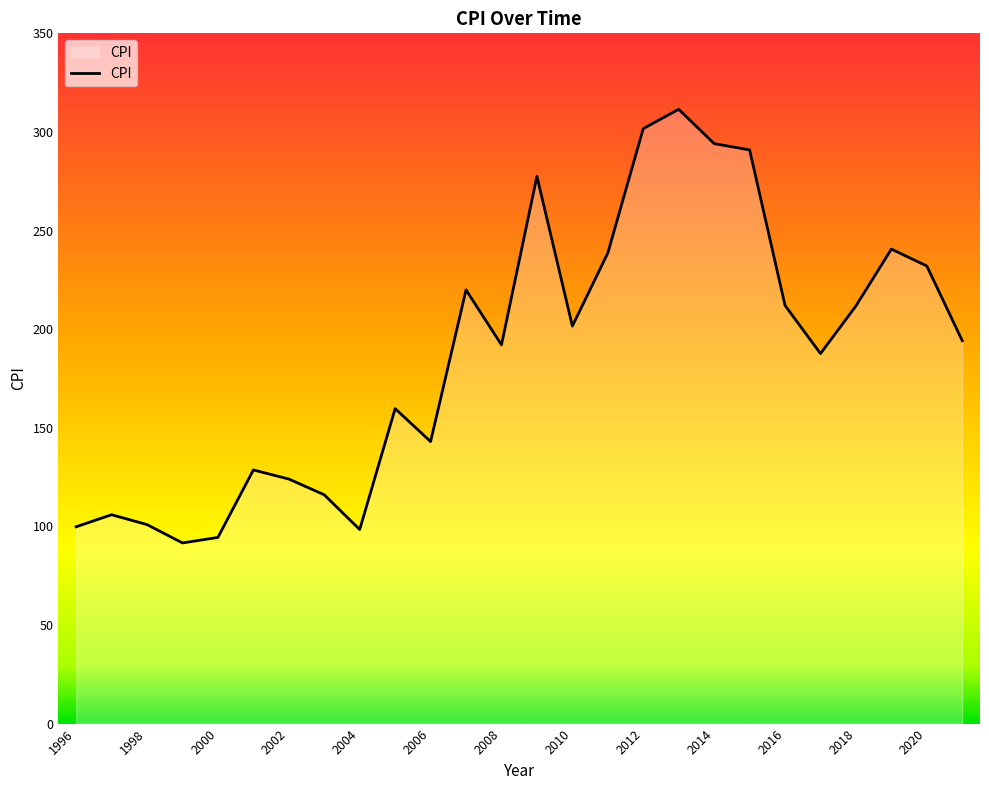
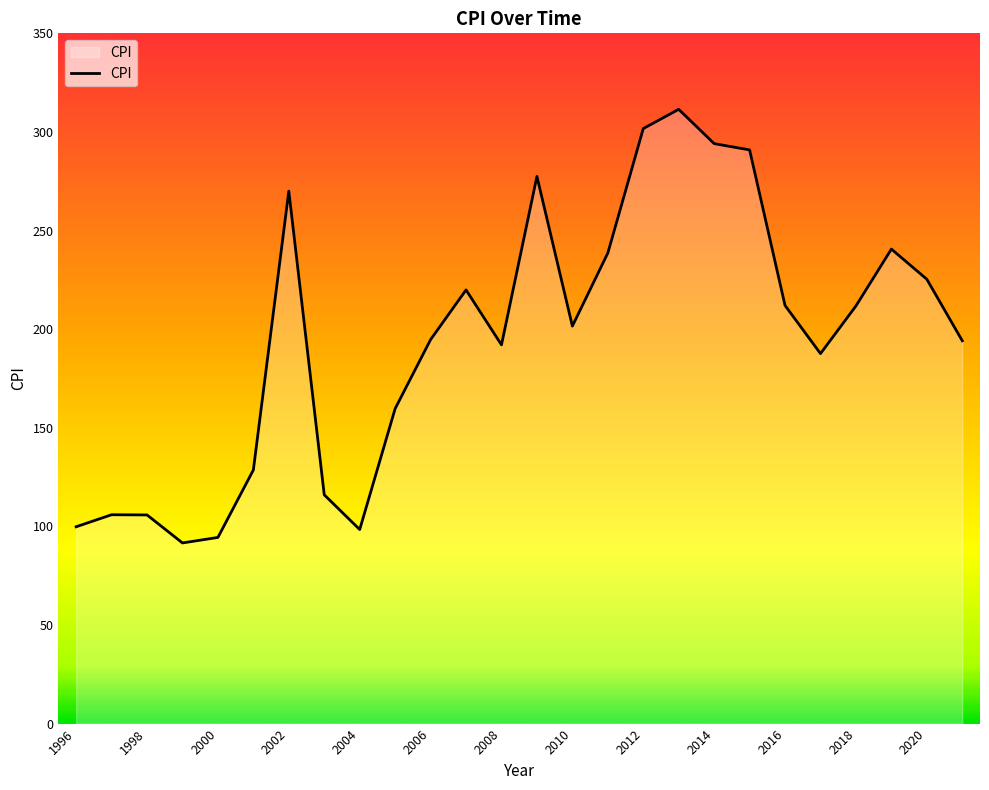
  {
    "1996": 100,
-   "1998": 101,
+   "1998": 106,
    "2000": 94,
-   "2002": 124,
+   "2002": 270,
    "2004": 98,
-   "2006": 143,
+   "2006": 195,
    "2008": 192,
    "2010": 202,
    "2012": 302,
    "2014": 294,
    "2016": 212,
    "2018": 212,
-   "2020": 232
+   "2020": 225
  }
